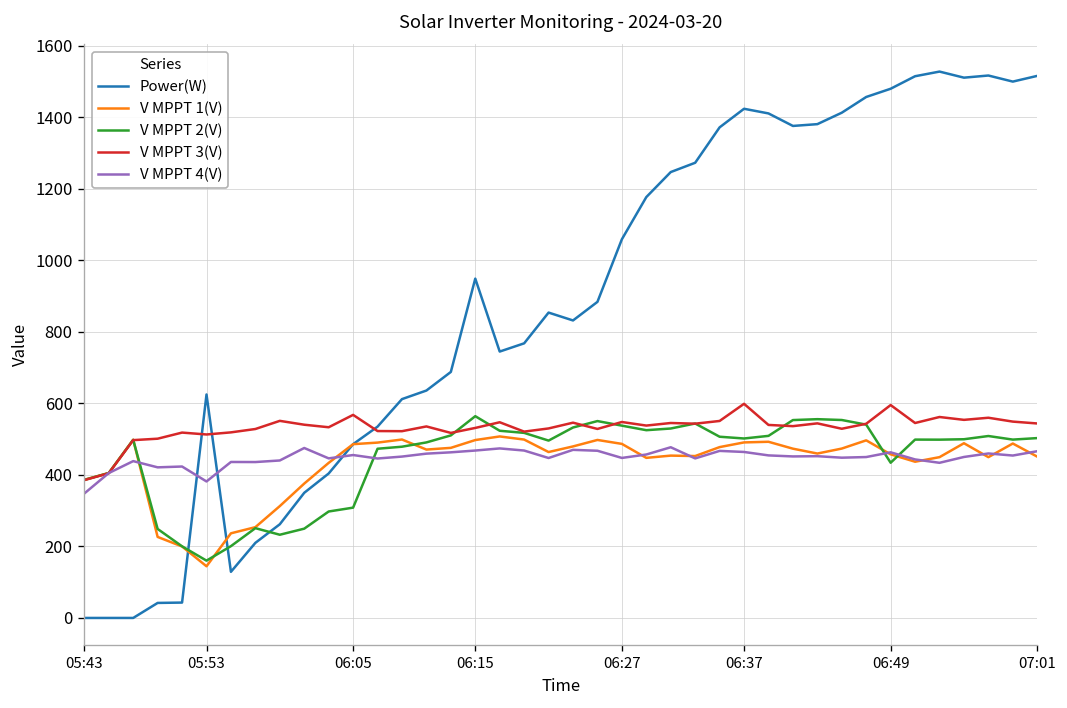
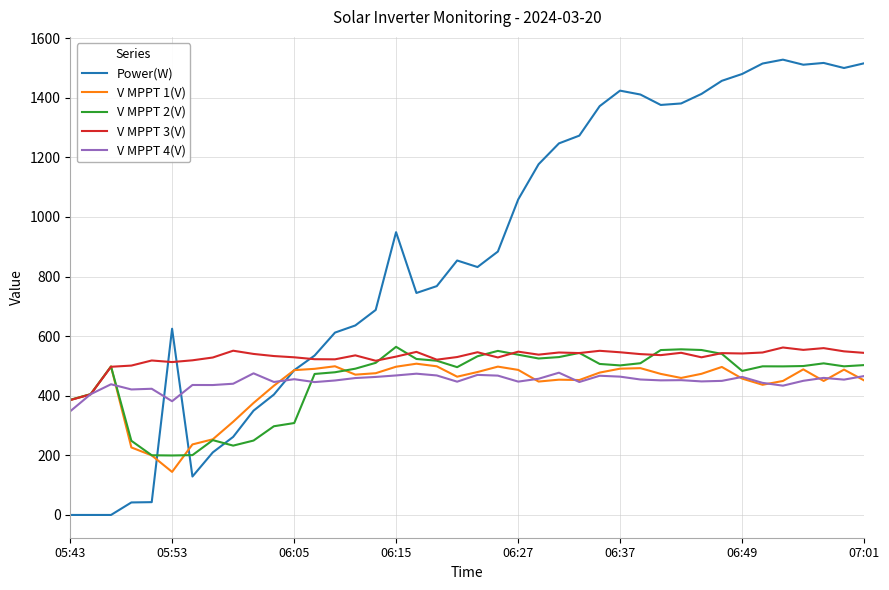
  {
    "Power(W)": {
      "05:43": 0,
      "05:53": 630,
      "06:15": 950,
      "06:27": 1060,
      "06:37": 1420,
      "06:49": 1480,
      "07:01": 1520
    },
    "V MPPT 1(V)": {
      "05:53": 140,
      "06:15": 500,
      "06:27": 490,
      "06:37": 490,
      "07:01": 450
    },
    "V MPPT 2(V)": {
-     "05:53": 160,
+     "05:53": 200,
      "06:05": 310,
      "06:15": 560,
      "06:27": 540,
      "06:37": 500,
-     "06:49": 430,
+     "06:49": 480,
      "07:01": 500
    },
    "V MPPT 3(V)": {
      "05:53": 510,
-     "06:05": 570,
+     "06:05": 530,
      "06:15": 530,
      "06:27": 550,
-     "06:37": 600,
-     "06:49": 600,
+     "06:37": 550,
+     "06:49": 540,
      "07:01": 540
    },
    "V MPPT 4(V)": {
      "05:43": 350,
      "05:53": 380,
      "06:05": 460,
      "06:15": 470,
      "06:27": 450,
      "06:37": 460,
      "07:01": 470
    }
  }
